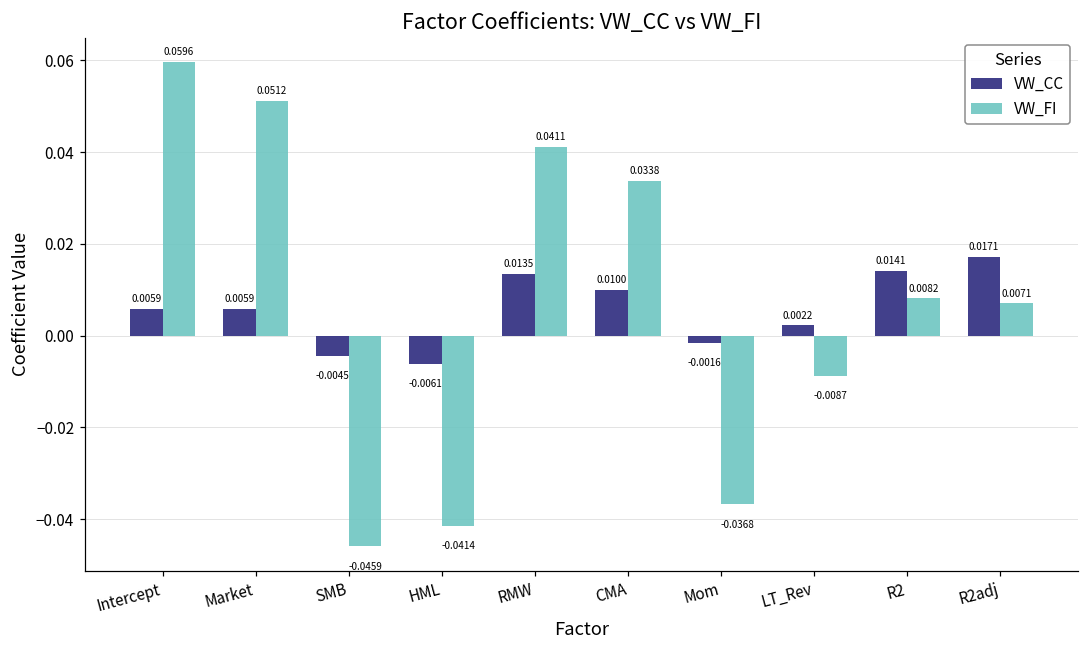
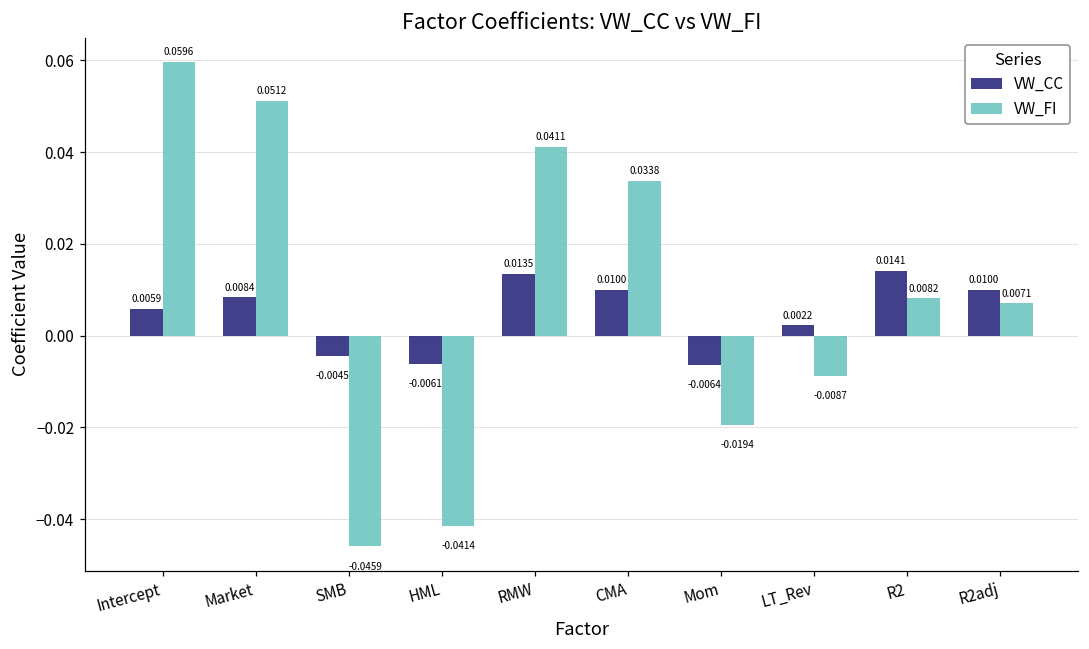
  {
    "VW_CC": {
      "Intercept": 0.0059,
-     "Market": 0.0059,
+     "Market": 0.0084,
      "SMB": -0.0045,
      "HML": -0.0061,
      "RMW": 0.0135,
      "CMA": 0.0100,
-     "Mom": -0.0016,
+     "Mom": -0.0064,
      "LT_Rev": 0.0022,
      "R2": 0.0141,
-     "R2adj": 0.0171
+     "R2adj": 0.0100
    },
    "VW_FI": {
      "Intercept": 0.0596,
      "Market": 0.0512,
      "SMB": -0.0459,
      "HML": -0.0414,
      "RMW": 0.0411,
      "CMA": 0.0338,
-     "Mom": -0.0368,
+     "Mom": -0.0194,
      "LT_Rev": -0.0087,
      "R2": 0.0082,
      "R2adj": 0.0071
    }
  }
